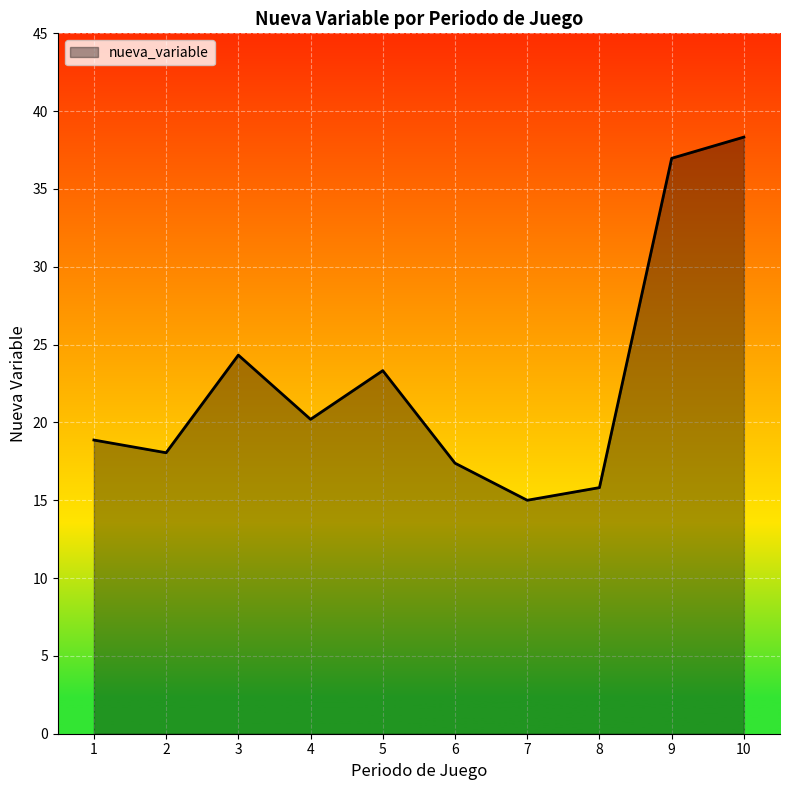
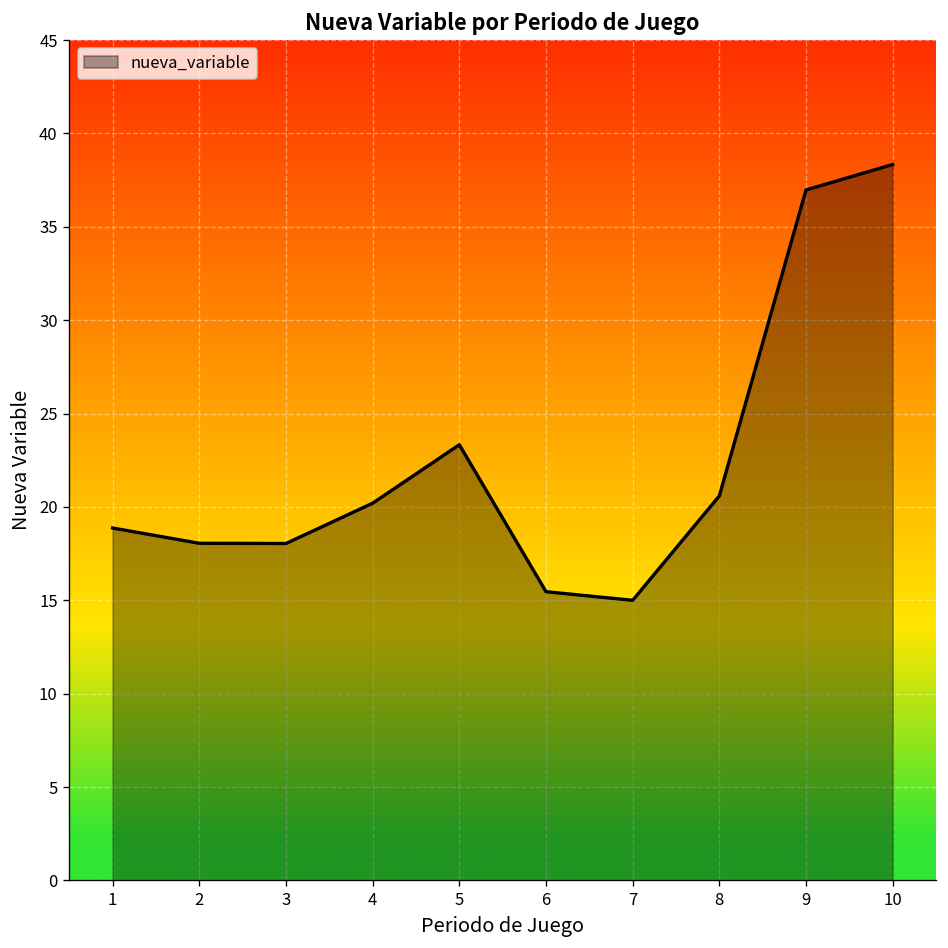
  {
    "1": 18.9,
    "2": 18.1,
-   "3": 24.3,
+   "3": 18.0,
    "4": 20.2,
    "5": 23.3,
-   "6": 17.4,
+   "6": 15.5,
    "7": 15.0,
-   "8": 15.8,
+   "8": 20.6,
    "9": 37.0,
    "10": 38.3
  }
